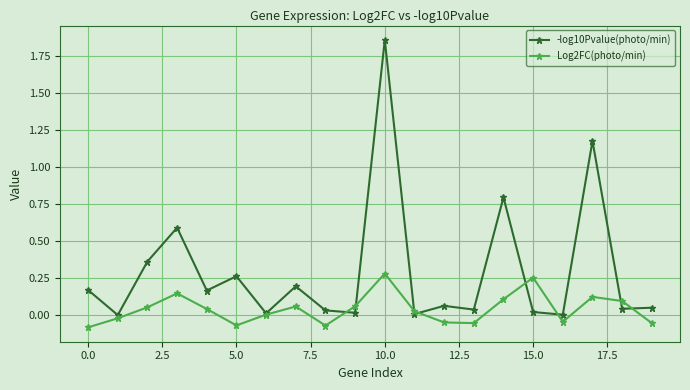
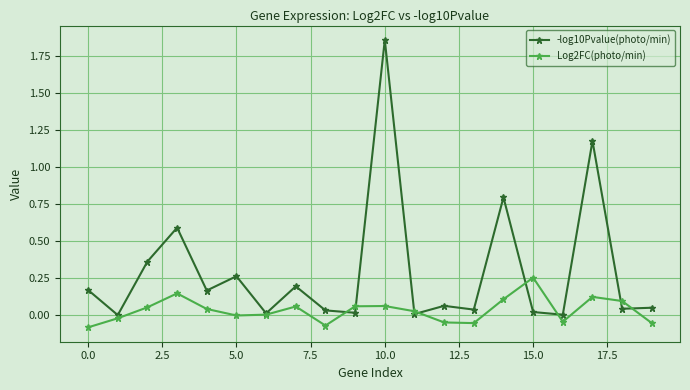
  {
    "-log10Pvalue(photo/min)": {
      "0.0": 0.17,
      "5.0": 0.26,
      "10.0": 1.86,
      "15.0": 0.02
    },
    "Log2FC(photo/min)": {
      "0.0": -0.08,
-     "5.0": -0.07,
-     "10.0": 0.28,
+     "5.0": 0.00,
+     "10.0": 0.06,
      "15.0": 0.25
    }
  }
